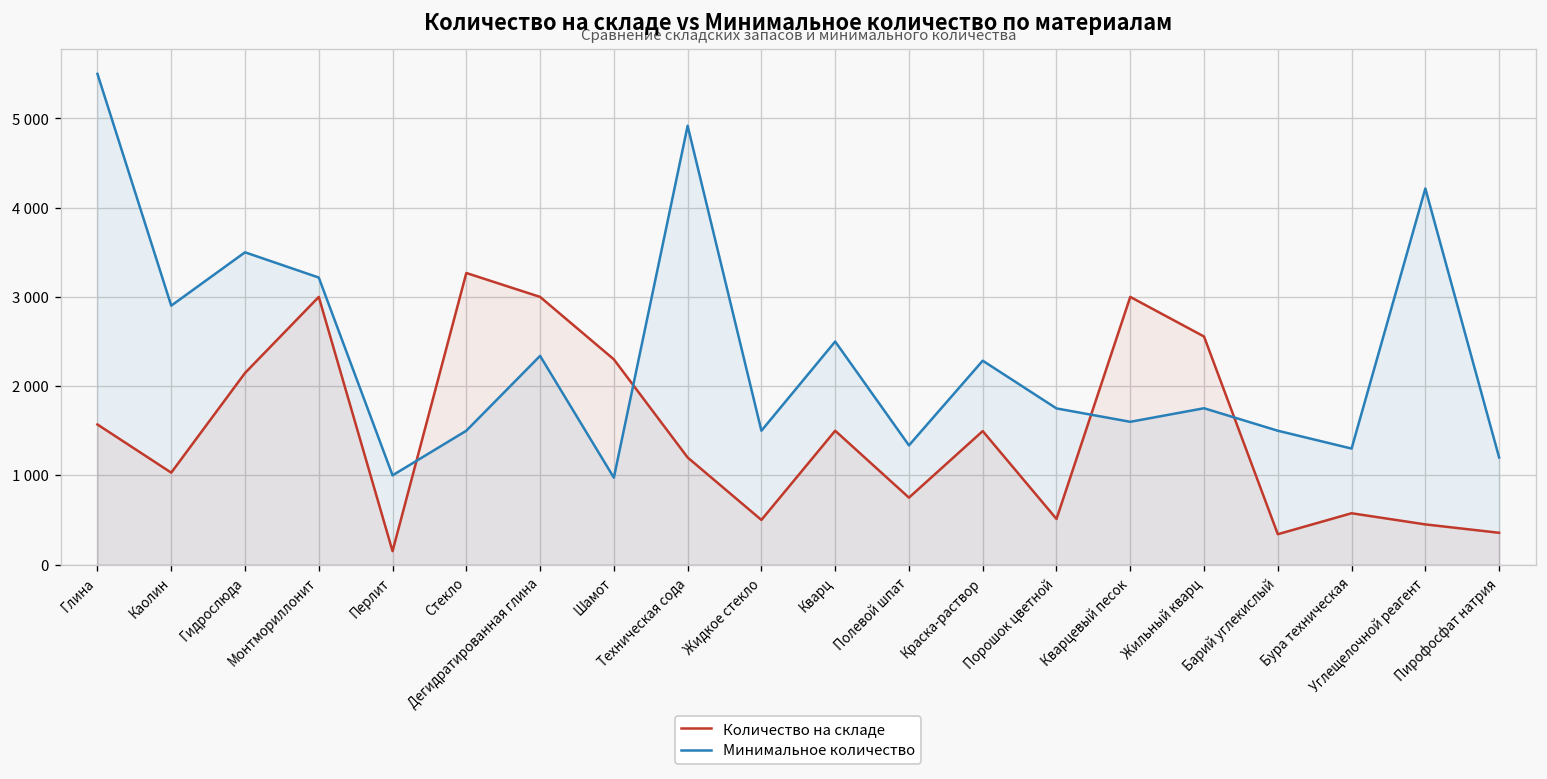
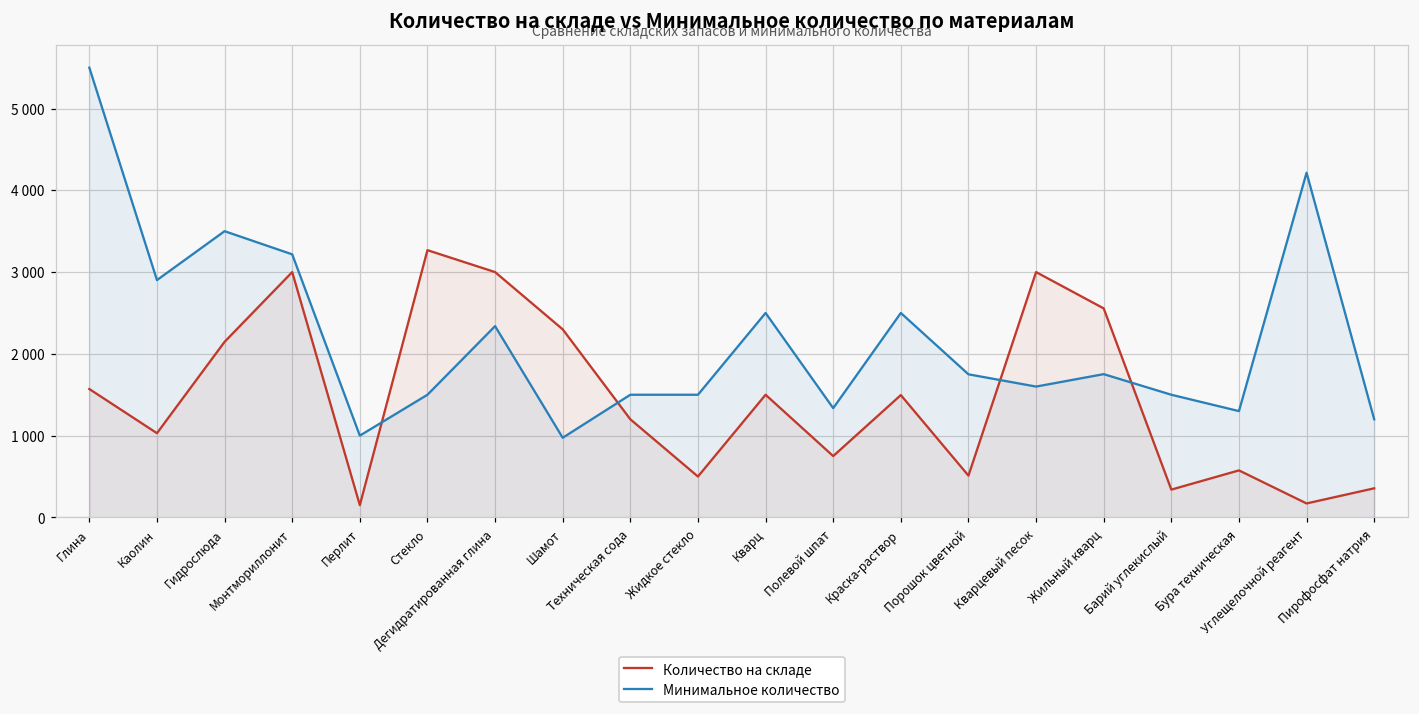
  {
    "Количество на складе": {
      "Глина": 1600,
      "Каолин": 1000,
      "Гидрослюда": 2100,
      "Монтмориллонит": 3000,
      "Перлит": 200,
      "Стекло": 3300,
      "Дегидратированная глина": 3000,
      "Шамот": 2300,
      "Техническая сода": 1200,
      "Жидкое стекло": 500,
      "Кварц": 1500,
      "Полевой шпат": 800,
      "Краска-раствор": 1500,
      "Порошок цветной": 500,
      "Кварцевый песок": 3000,
      "Жильный кварц": 2600,
      "Барий углекислый": 300,
      "Бура техническая": 600,
-     "Углещелочной реагент": 500,
+     "Углещелочной реагент": 200,
      "Пирофосфат натрия": 400
    },
    "Минимальное количество": {
      "Глина": 5500,
      "Каолин": 2900,
      "Гидрослюда": 3500,
      "Монтмориллонит": 3200,
      "Перлит": 1000,
      "Стекло": 1500,
      "Дегидратированная глина": 2300,
      "Шамот": 1000,
-     "Техническая сода": 4900,
+     "Техническая сода": 1500,
      "Жидкое стекло": 1500,
      "Кварц": 2500,
      "Полевой шпат": 1300,
-     "Краска-раствор": 2300,
+     "Краска-раствор": 2500,
      "Порошок цветной": 1800,
      "Кварцевый песок": 1600,
      "Жильный кварц": 1800,
      "Барий углекислый": 1500,
      "Бура техническая": 1300,
      "Углещелочной реагент": 4200,
      "Пирофосфат натрия": 1200
    }
  }
